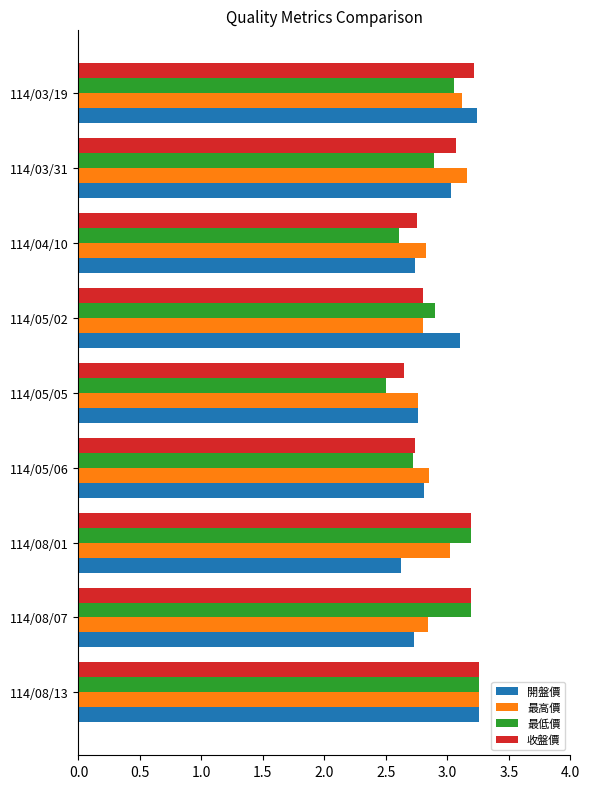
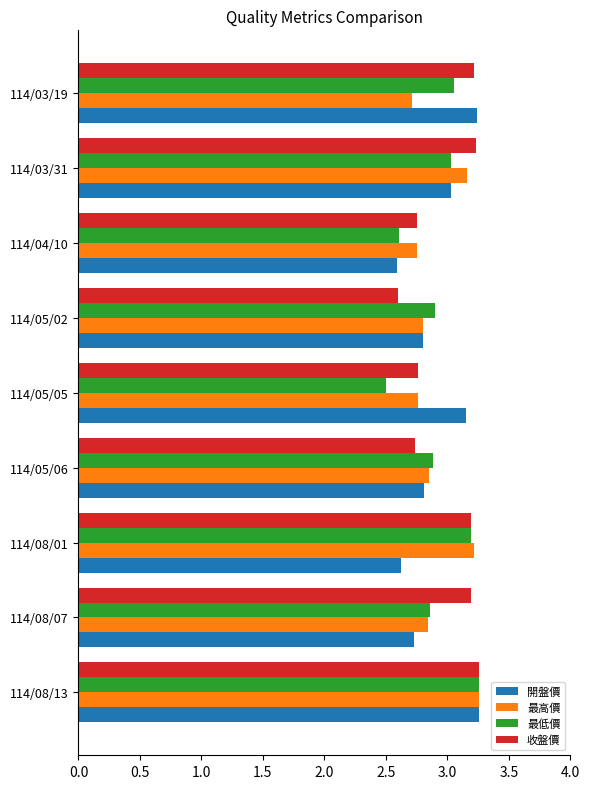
  {
    "開盤價": {
      "114/03/19": 3.24,
      "114/03/31": 3.03,
-     "114/04/10": 2.74,
-     "114/05/02": 3.1,
-     "114/05/05": 2.76,
+     "114/04/10": 2.59,
+     "114/05/02": 2.8,
+     "114/05/05": 3.15,
      "114/05/06": 2.81,
      "114/08/01": 2.62,
      "114/08/07": 2.73,
      "114/08/13": 3.26
    },
    "最高價": {
-     "114/03/19": 3.12,
+     "114/03/19": 2.71,
      "114/03/31": 3.16,
-     "114/04/10": 2.83,
+     "114/04/10": 2.75,
      "114/05/02": 2.80,
      "114/05/05": 2.76,
      "114/05/06": 2.85,
-     "114/08/01": 3.02,
+     "114/08/01": 3.22,
      "114/08/07": 2.84,
      "114/08/13": 3.26
    },
    "最低價": {
      "114/03/19": 3.05,
-     "114/03/31": 2.89,
+     "114/03/31": 3.03,
      "114/04/10": 2.61,
      "114/05/02": 2.90,
      "114/05/05": 2.50,
-     "114/05/06": 2.72,
+     "114/05/06": 2.88,
      "114/08/01": 3.19,
-     "114/08/07": 3.19,
+     "114/08/07": 2.86,
      "114/08/13": 3.26
    },
    "收盤價": {
      "114/03/19": 3.22,
-     "114/03/31": 3.07,
+     "114/03/31": 3.23,
      "114/04/10": 2.75,
-     "114/05/02": 2.8,
-     "114/05/05": 2.65,
+     "114/05/02": 2.6,
+     "114/05/05": 2.76,
      "114/05/06": 2.74,
      "114/08/01": 3.19,
      "114/08/07": 3.19,
      "114/08/13": 3.26
    }
  }
